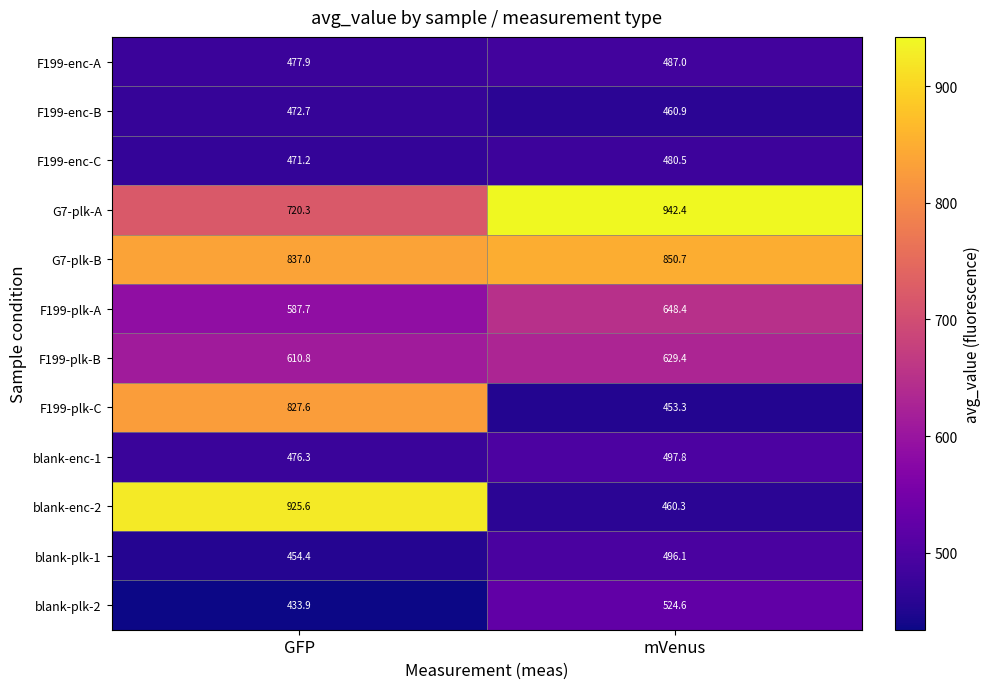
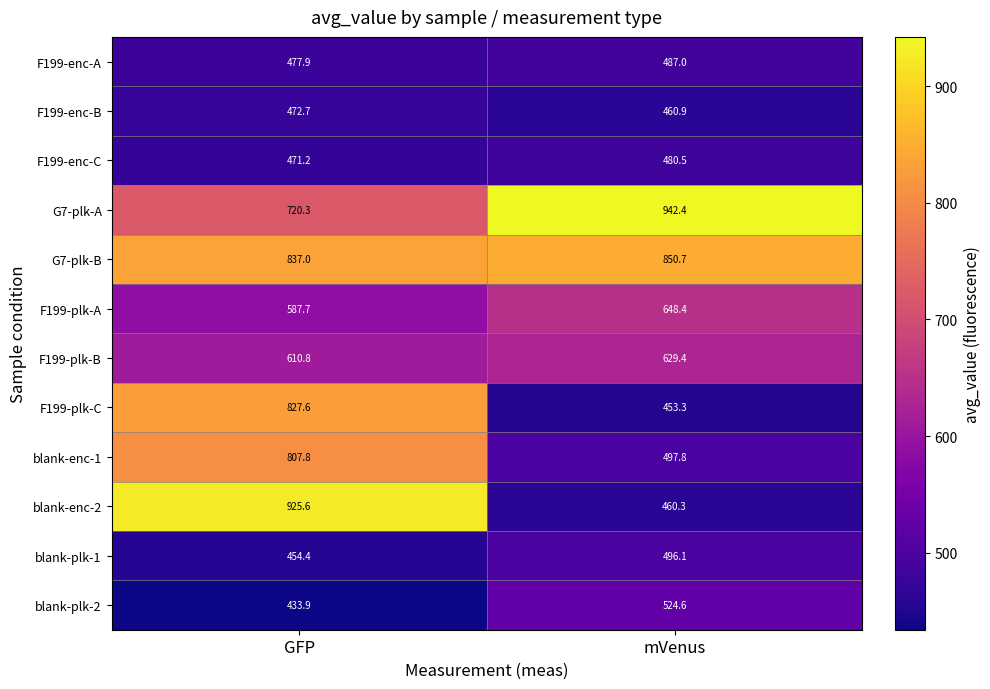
  {
    "F199-enc-A": {
      "GFP": 477.9,
      "mVenus": 487.0
    },
    "F199-enc-B": {
      "GFP": 472.7,
      "mVenus": 460.9
    },
    "F199-enc-C": {
      "GFP": 471.2,
      "mVenus": 480.5
    },
    "G7-plk-A": {
      "GFP": 720.3,
      "mVenus": 942.4
    },
    "G7-plk-B": {
      "GFP": 837.0,
      "mVenus": 850.7
    },
    "F199-plk-A": {
      "GFP": 587.7,
      "mVenus": 648.4
    },
    "F199-plk-B": {
      "GFP": 610.8,
      "mVenus": 629.4
    },
    "F199-plk-C": {
      "GFP": 827.6,
      "mVenus": 453.3
    },
    "blank-enc-1": {
-     "GFP": 476.3,
+     "GFP": 807.8,
      "mVenus": 497.8
    },
    "blank-enc-2": {
      "GFP": 925.6,
      "mVenus": 460.3
    },
    "blank-plk-1": {
      "GFP": 454.4,
      "mVenus": 496.1
    },
    "blank-plk-2": {
      "GFP": 433.9,
      "mVenus": 524.6
    }
  }
